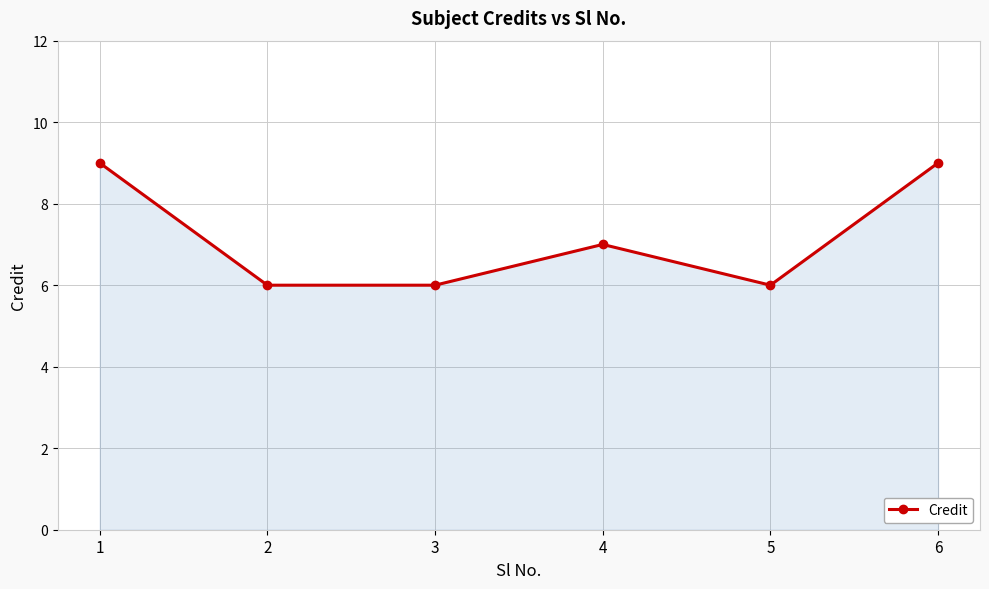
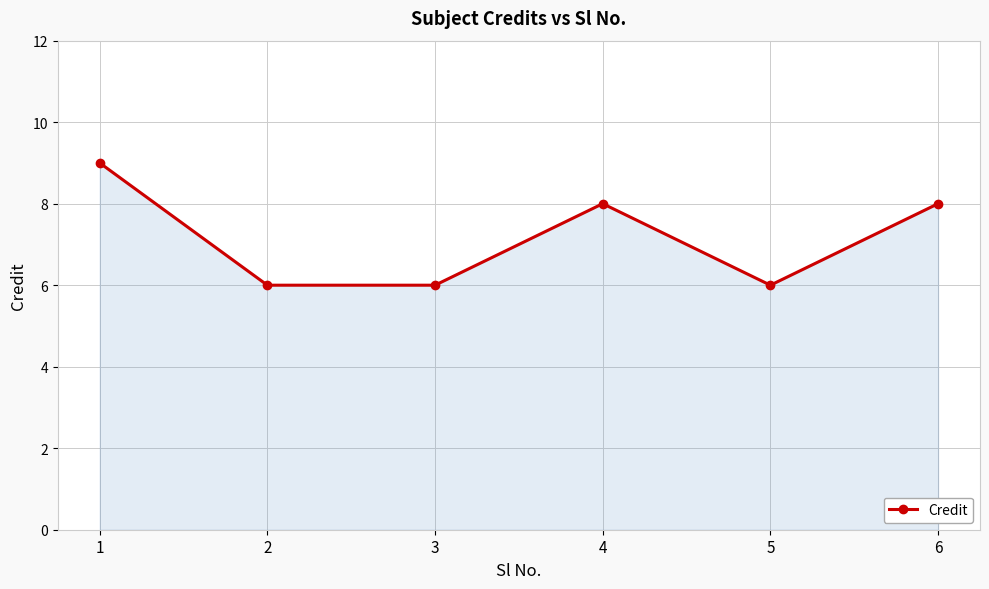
  {
    "1": 9,
    "2": 6,
    "3": 6,
-   "4": 7,
+   "4": 8,
    "5": 6,
-   "6": 9
+   "6": 8
  }
